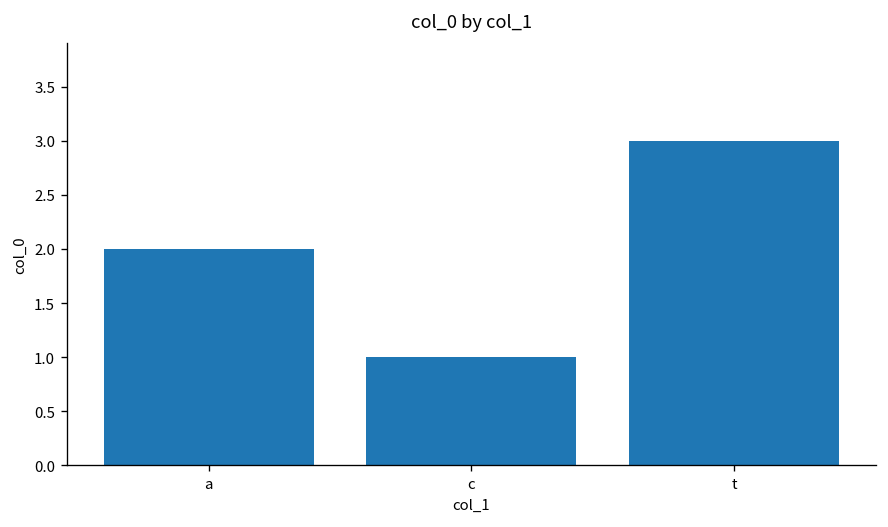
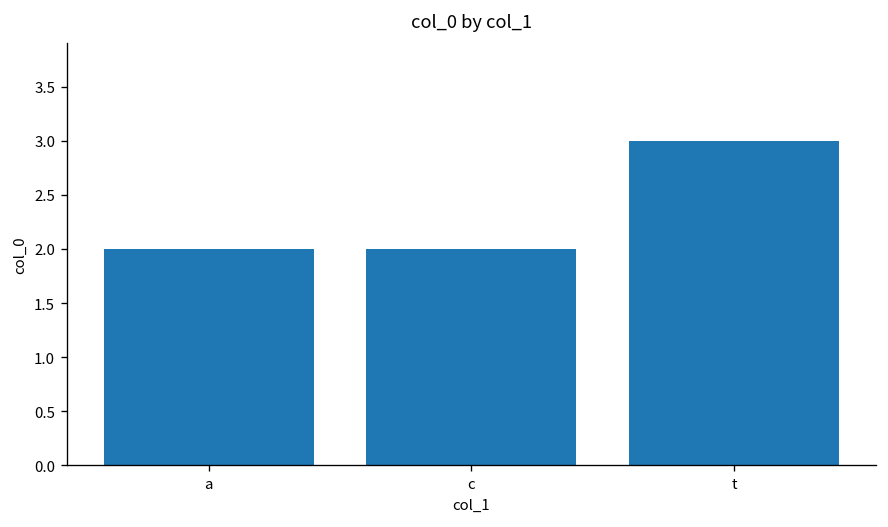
  {
    "a": 2,
-   "c": 1,
+   "c": 2,
    "t": 3
  }
